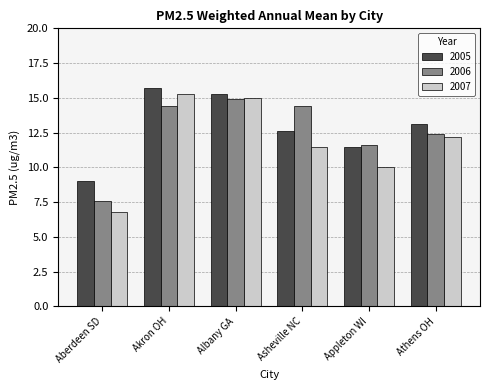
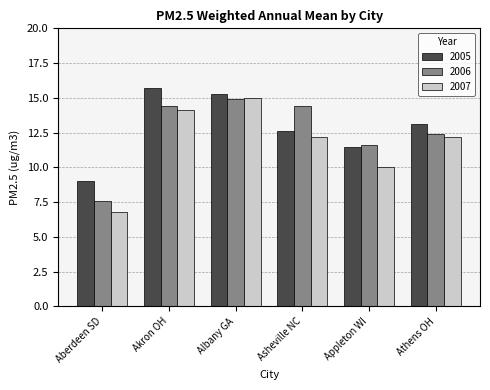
  {
    "2005": {
      "Aberdeen SD": 9.0,
      "Akron OH": 15.7,
      "Albany GA": 15.3,
      "Asheville NC": 12.6,
      "Appleton WI": 11.5,
      "Athens OH": 13.1
    },
    "2006": {
      "Aberdeen SD": 7.6,
      "Akron OH": 14.4,
      "Albany GA": 14.9,
      "Asheville NC": 14.4,
      "Appleton WI": 11.6,
      "Athens OH": 12.4
    },
    "2007": {
      "Aberdeen SD": 6.8,
-     "Akron OH": 15.3,
+     "Akron OH": 14.1,
      "Albany GA": 15.0,
-     "Asheville NC": 11.5,
+     "Asheville NC": 12.2,
      "Appleton WI": 10.0,
      "Athens OH": 12.2
    }
  }
